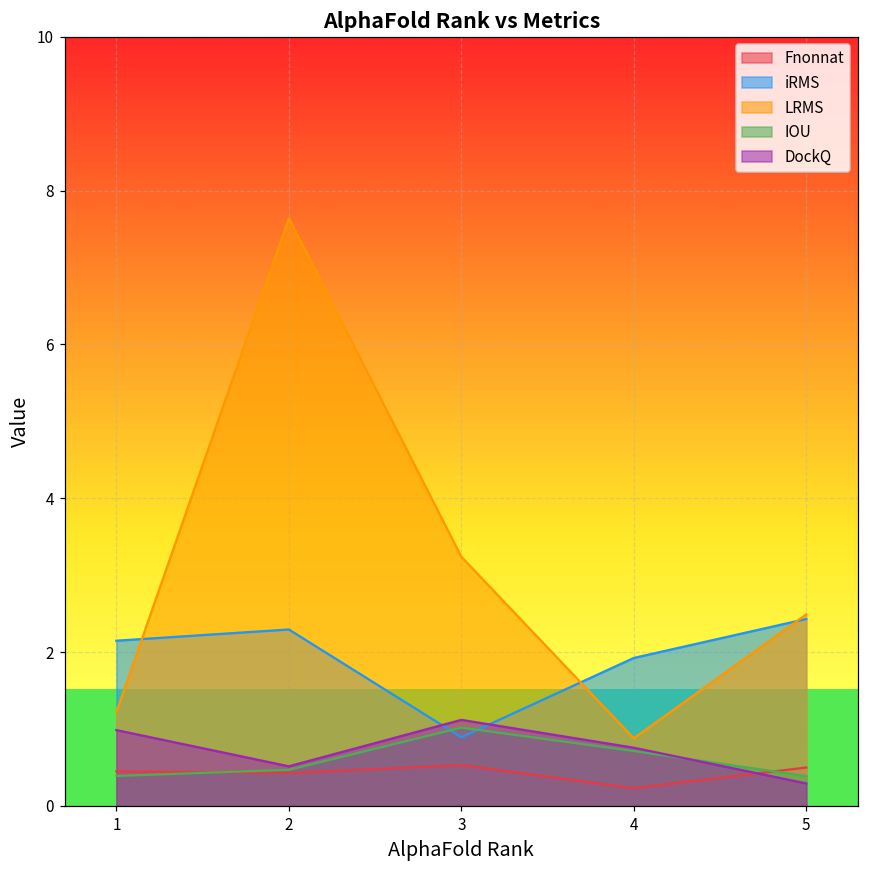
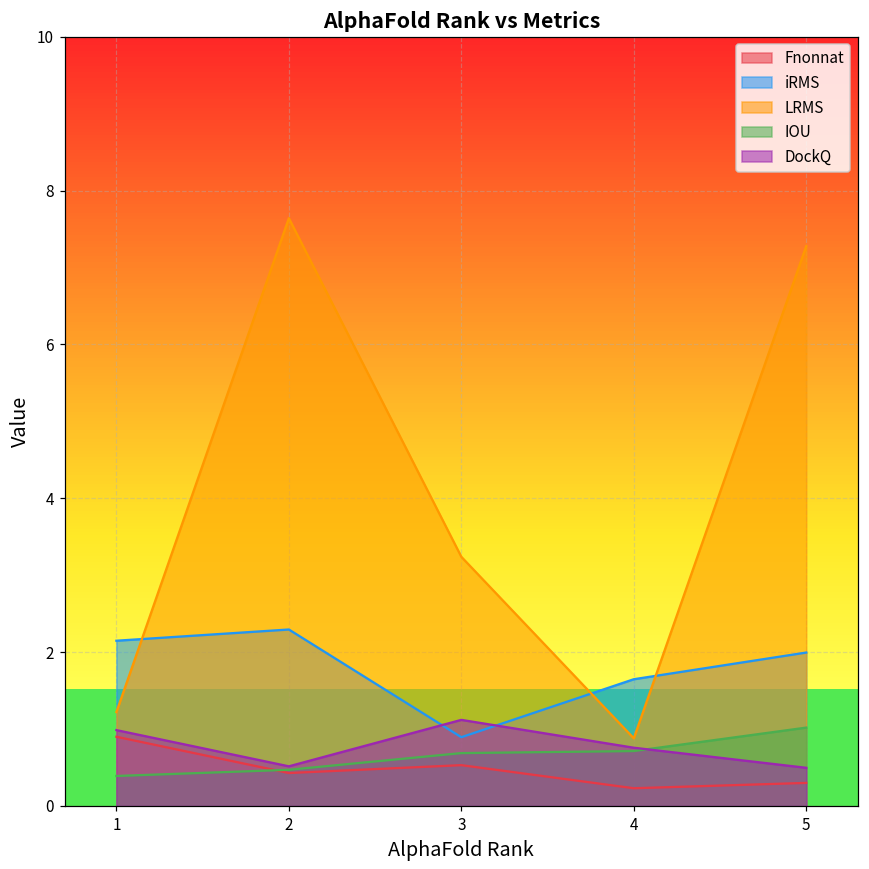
  {
    "Fnonnat": {
-     "1": 0.5,
+     "1": 0.9,
      "2": 0.4,
      "3": 0.5,
      "4": 0.2,
-     "5": 0.5
+     "5": 0.3
    },
    "iRMS": {
      "1": 2.1,
      "2": 2.3,
      "3": 0.9,
-     "4": 1.9,
-     "5": 2.4
+     "4": 1.6,
+     "5": 2.0
    },
    "LRMS": {
      "1": 1.2,
      "2": 7.6,
      "3": 3.2,
      "4": 0.9,
-     "5": 2.5
+     "5": 7.3
    },
    "IOU": {
      "1": 0.4,
      "2": 0.5,
-     "3": 1.0,
+     "3": 0.7,
      "4": 0.7,
-     "5": 0.4
+     "5": 1.0
    },
    "DockQ": {
      "1": 1.0,
      "2": 0.5,
      "3": 1.1,
      "4": 0.8,
-     "5": 0.3
+     "5": 0.5
    }
  }
